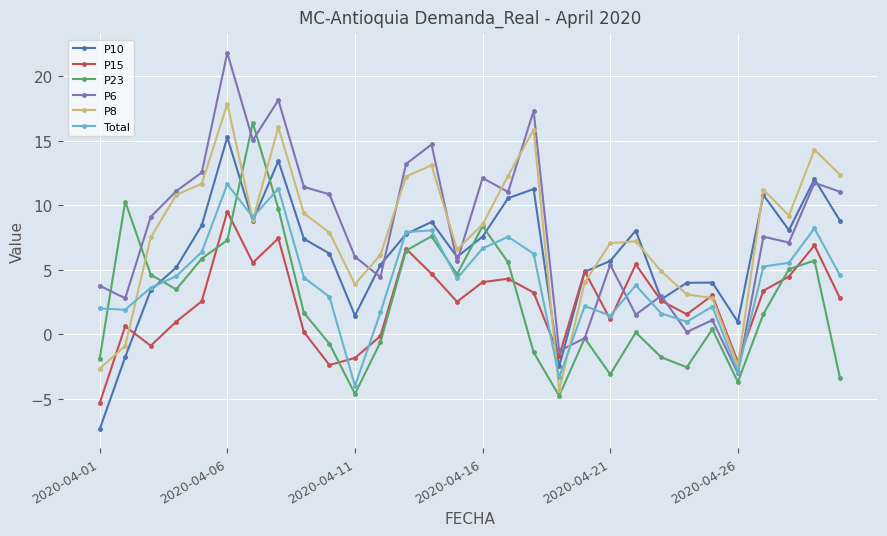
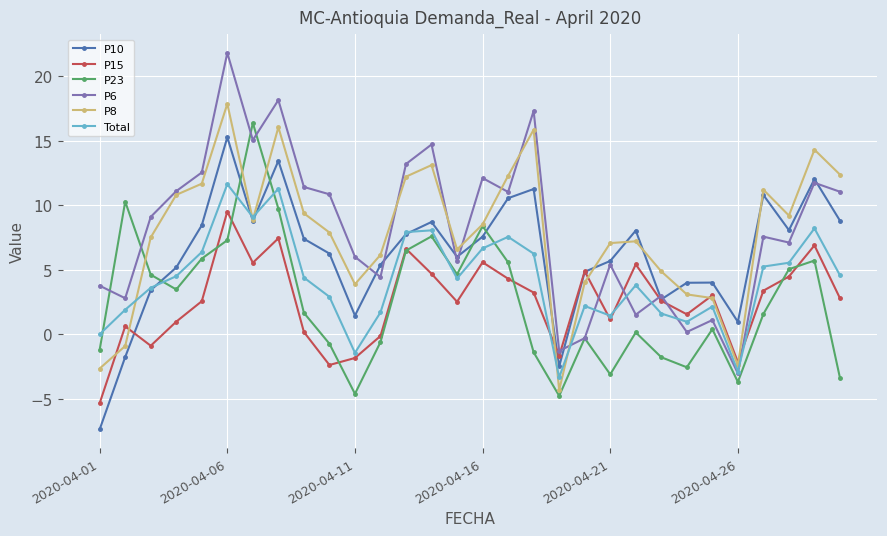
  {
    "P15": {
      "2020-04-01": -5.3,
      "2020-04-06": 9.5,
      "2020-04-11": -1.8,
-     "2020-04-16": 4.0,
+     "2020-04-16": 5.6,
      "2020-04-21": 1.1,
      "2020-04-26": -2.2
    },
    "P23": {
-     "2020-04-01": -1.9,
+     "2020-04-01": -1.2,
      "2020-04-06": 7.3,
      "2020-04-11": -4.6,
      "2020-04-21": -3.1,
      "2020-04-26": -3.7
    },
    "P8": {
      "2020-04-01": -2.7,
      "2020-04-06": 17.9,
      "2020-04-11": 3.9,
      "2020-04-21": 7.1,
      "2020-04-26": -2.4
    },
    "Total": {
-     "2020-04-01": 2,
+     "2020-04-01": 0,
      "2020-04-06": 11.6,
-     "2020-04-11": -4.0,
+     "2020-04-11": -1.4,
      "2020-04-16": 6.7,
      "2020-04-21": 1.4
    }
  }
